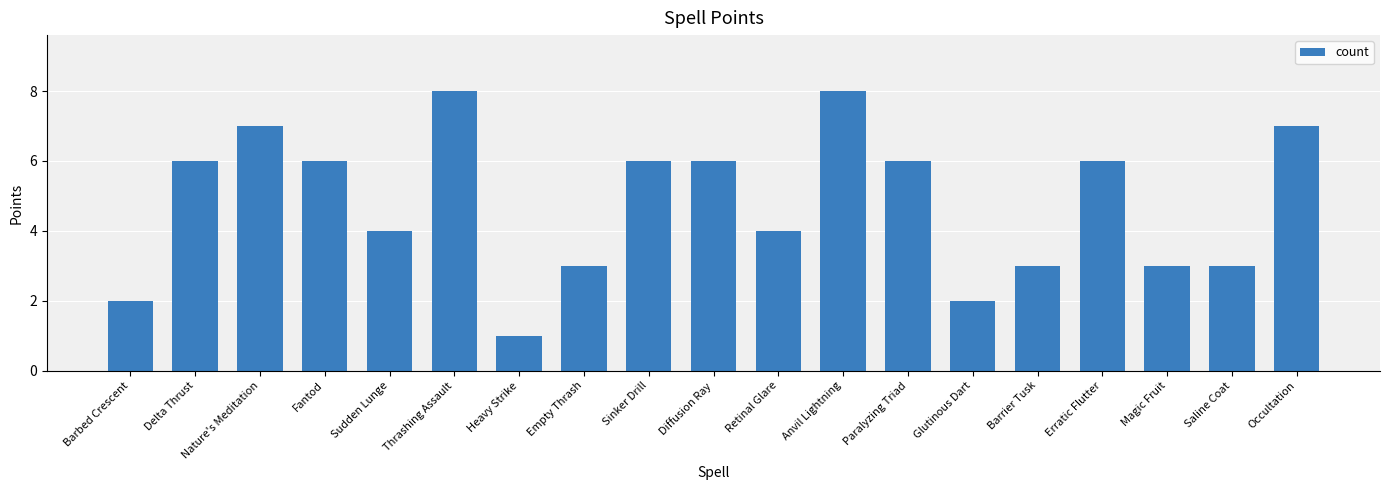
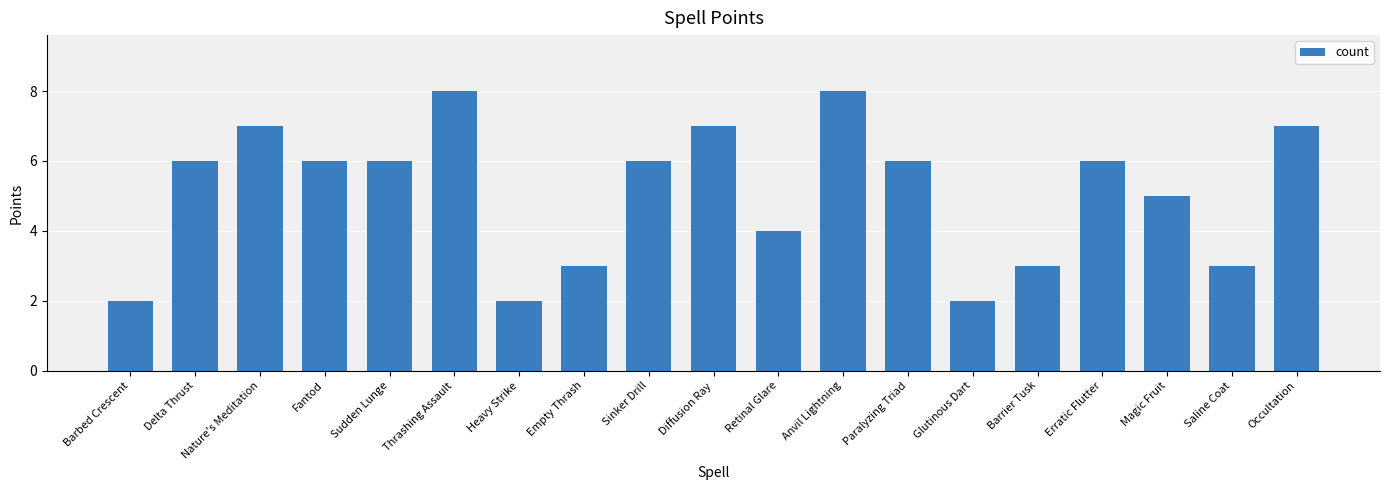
  {
    "Barbed Crescent": 2,
    "Delta Thrust": 6,
    "Nature's Meditation": 7,
    "Fantod": 6,
-   "Sudden Lunge": 4,
+   "Sudden Lunge": 6,
    "Thrashing Assault": 8,
-   "Heavy Strike": 1,
+   "Heavy Strike": 2,
    "Empty Thrash": 3,
    "Sinker Drill": 6,
-   "Diffusion Ray": 6,
+   "Diffusion Ray": 7,
    "Retinal Glare": 4,
    "Anvil Lightning": 8,
    "Paralyzing Triad": 6,
    "Glutinous Dart": 2,
    "Barrier Tusk": 3,
    "Erratic Flutter": 6,
-   "Magic Fruit": 3,
+   "Magic Fruit": 5,
    "Saline Coat": 3,
    "Occultation": 7
  }
